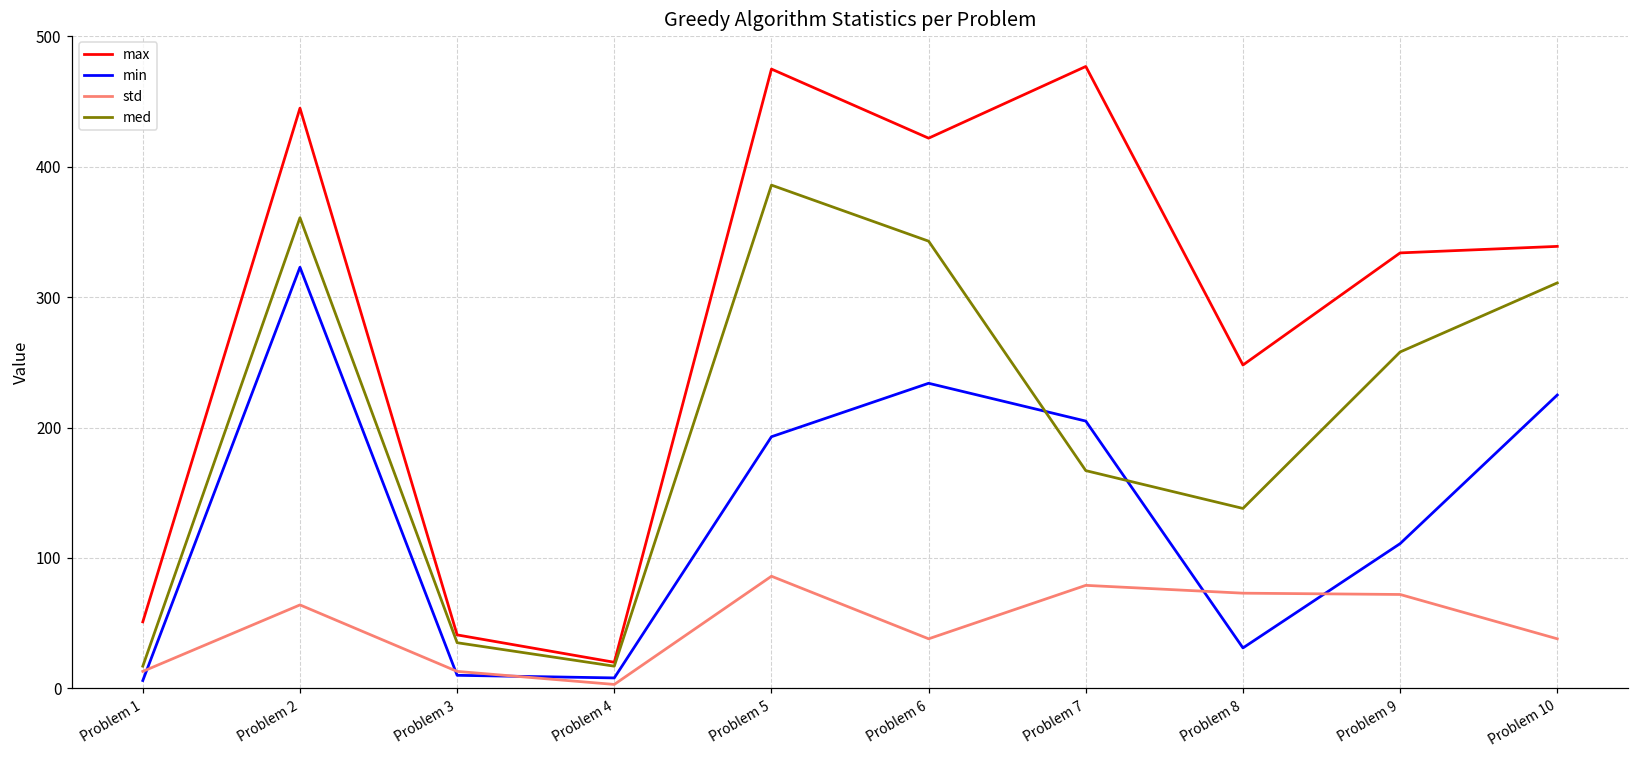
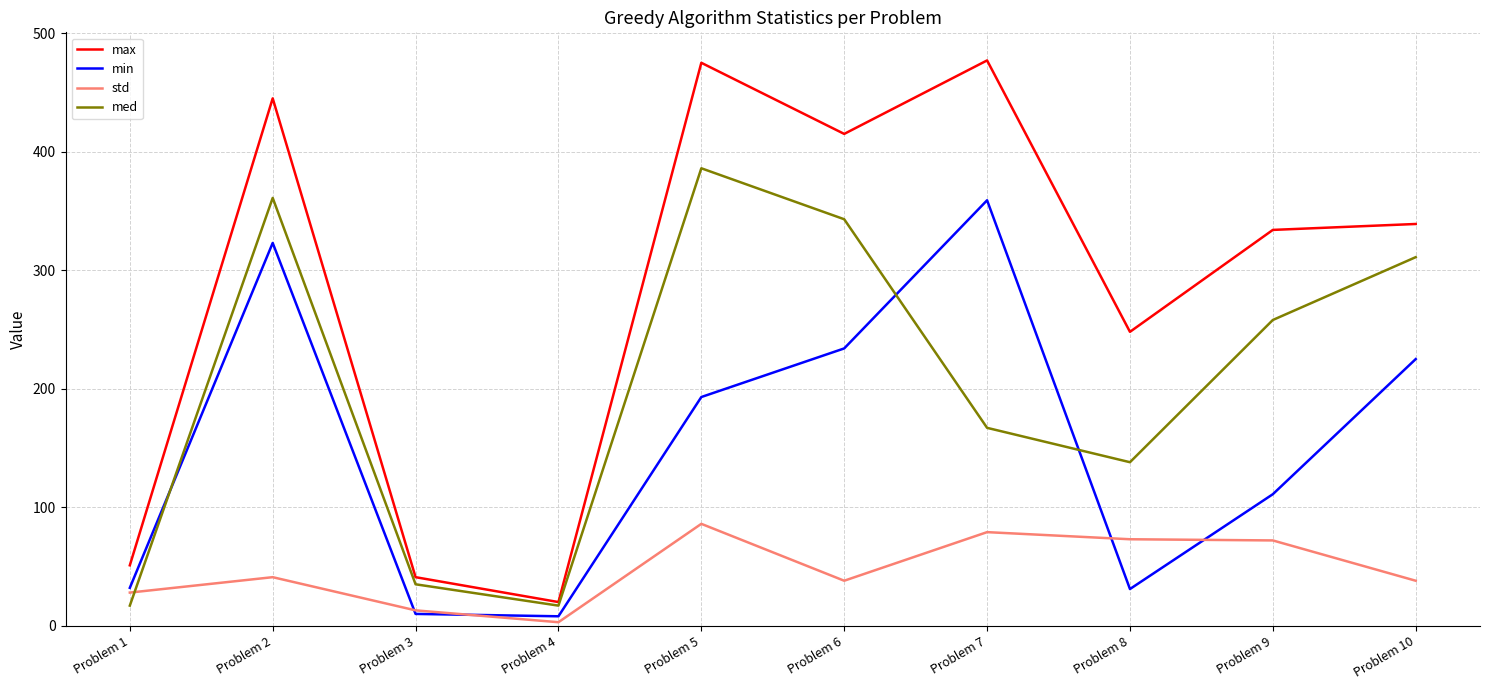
  {
    "max": {
      "Problem 1": 51,
      "Problem 2": 445,
      "Problem 3": 41,
      "Problem 4": 20,
      "Problem 5": 475,
-     "Problem 6": 422,
+     "Problem 6": 415,
      "Problem 7": 477,
      "Problem 8": 248,
      "Problem 9": 334,
      "Problem 10": 339
    },
    "min": {
-     "Problem 1": 6,
+     "Problem 1": 32,
      "Problem 2": 323,
      "Problem 3": 10,
      "Problem 4": 8,
      "Problem 5": 193,
      "Problem 6": 234,
-     "Problem 7": 205,
+     "Problem 7": 359,
      "Problem 8": 31,
      "Problem 9": 111,
      "Problem 10": 225
    },
    "std": {
-     "Problem 1": 13,
-     "Problem 2": 64,
+     "Problem 1": 28,
+     "Problem 2": 41,
      "Problem 3": 13,
      "Problem 4": 3,
      "Problem 5": 86,
      "Problem 6": 38,
      "Problem 7": 79,
      "Problem 8": 73,
      "Problem 9": 72,
      "Problem 10": 38
    },
    "med": {
      "Problem 1": 17,
      "Problem 2": 361,
      "Problem 3": 35,
      "Problem 4": 17,
      "Problem 5": 386,
      "Problem 6": 343,
      "Problem 7": 167,
      "Problem 8": 138,
      "Problem 9": 258,
      "Problem 10": 311
    }
  }
